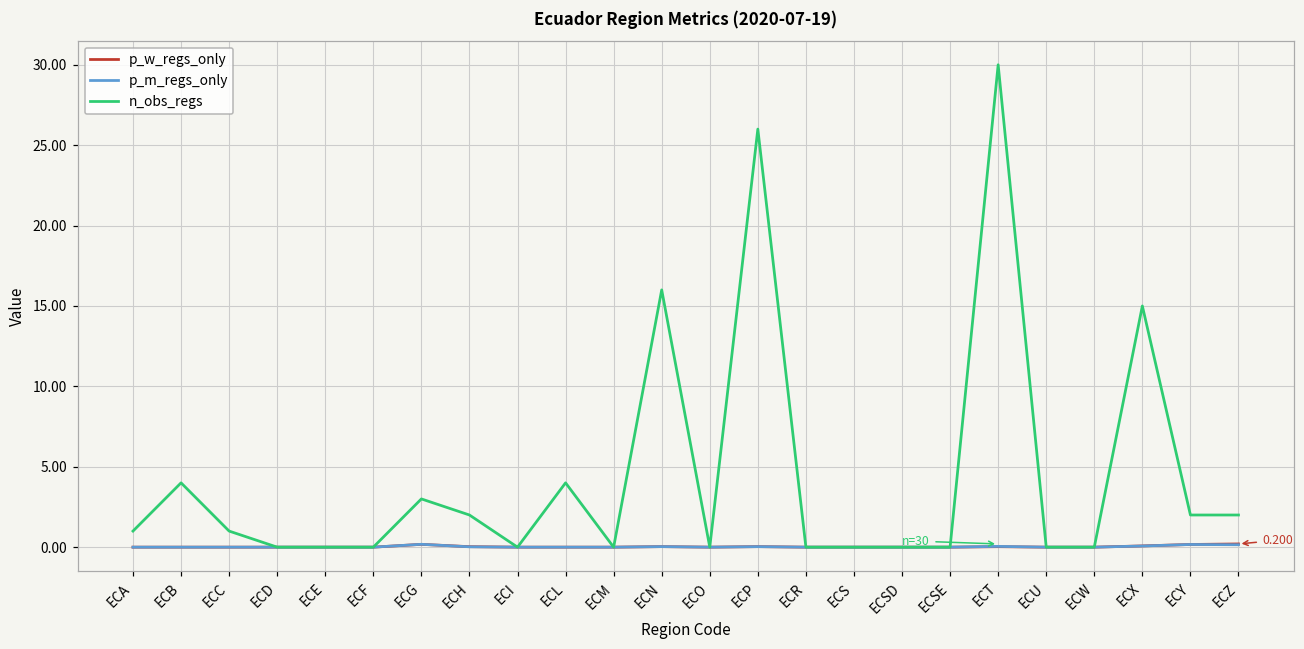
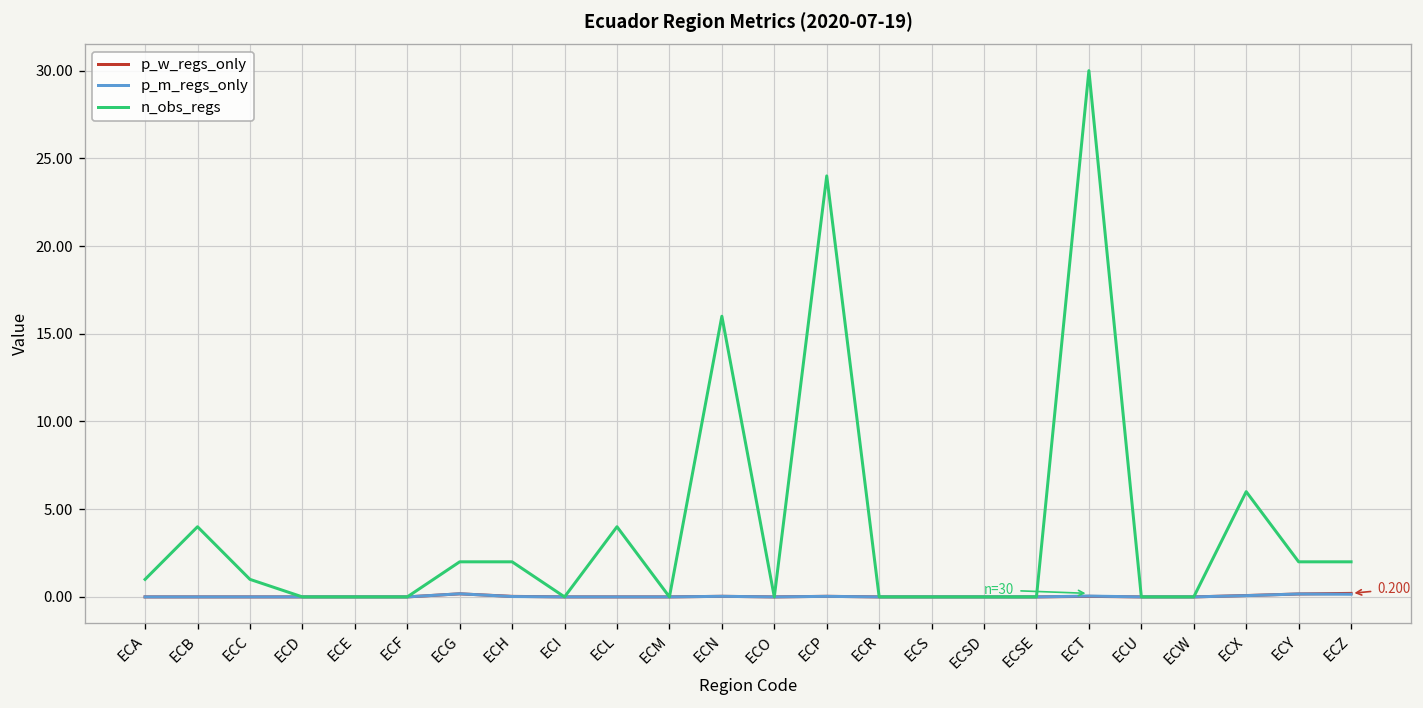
  {
    "n_obs_regs": {
      "ECA": 1,
      "ECB": 4,
      "ECC": 1,
-     "ECG": 3,
+     "ECG": 2,
      "ECH": 2,
      "ECL": 4,
      "ECN": 16,
-     "ECP": 26,
+     "ECP": 24,
      "ECT": 30,
-     "ECX": 15,
+     "ECX": 6,
      "ECY": 2,
      "ECZ": 2
    }
  }
